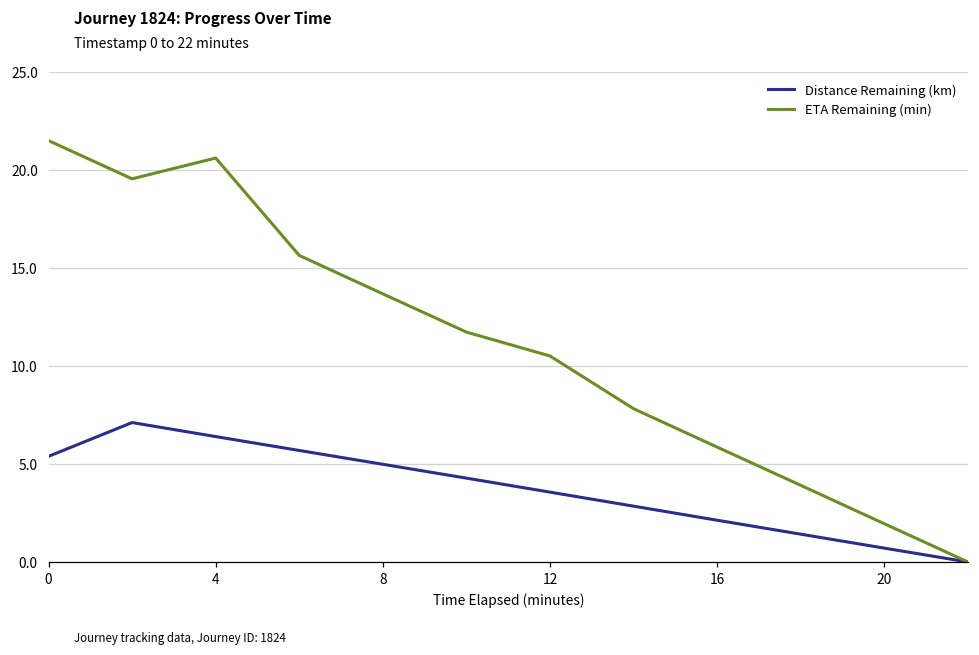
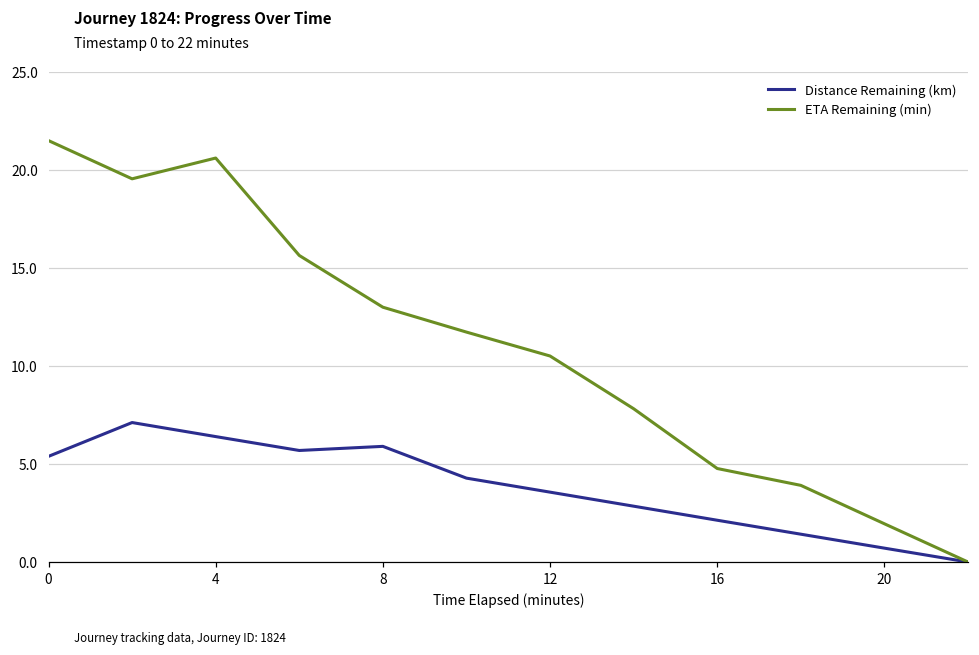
  {
    "Distance Remaining (km)": {
      "0": 5.4,
      "4": 6.4,
-     "8": 5.0,
+     "8": 5.9,
      "12": 3.6,
      "16": 2.1,
      "20": 0.7
    },
    "ETA Remaining (min)": {
      "0": 21.5,
      "4": 20.6,
-     "8": 13.7,
+     "8": 13.0,
      "12": 10.5,
-     "16": 5.9,
+     "16": 4.8,
      "20": 2.0
    }
  }
